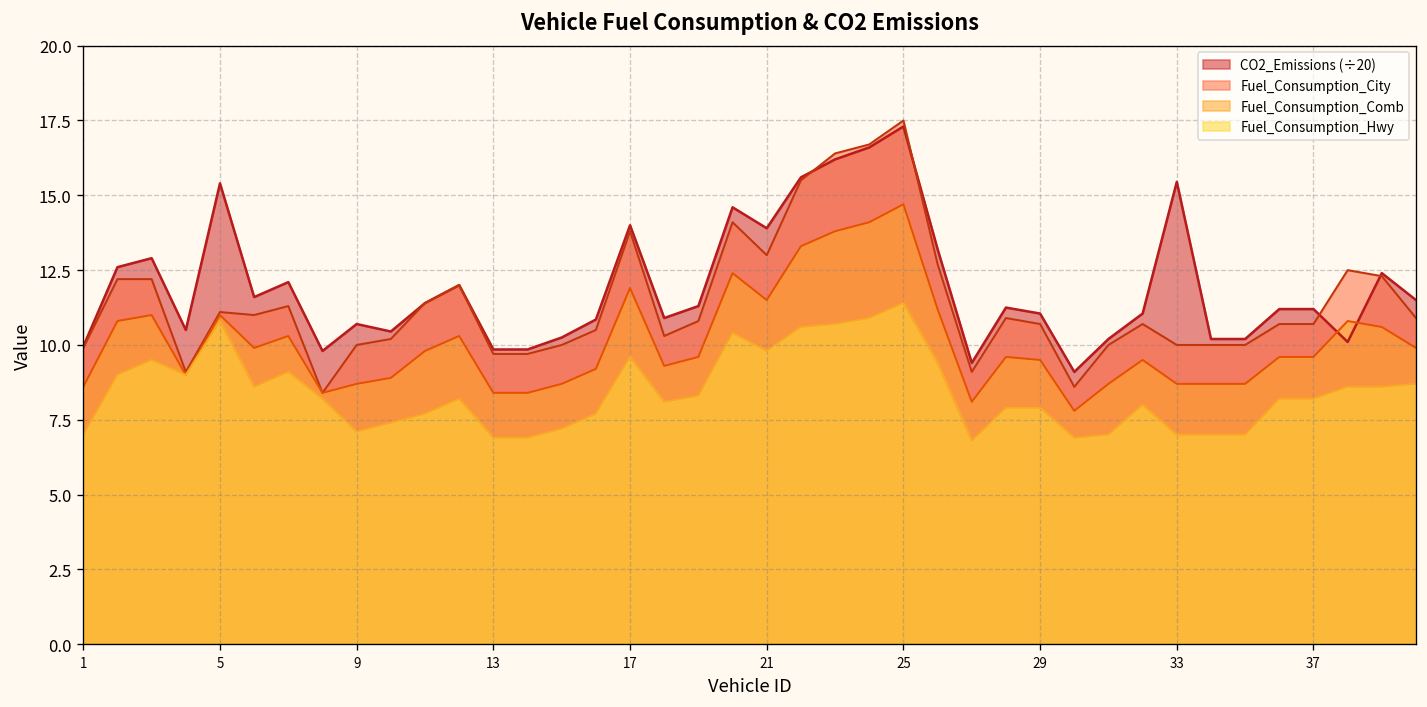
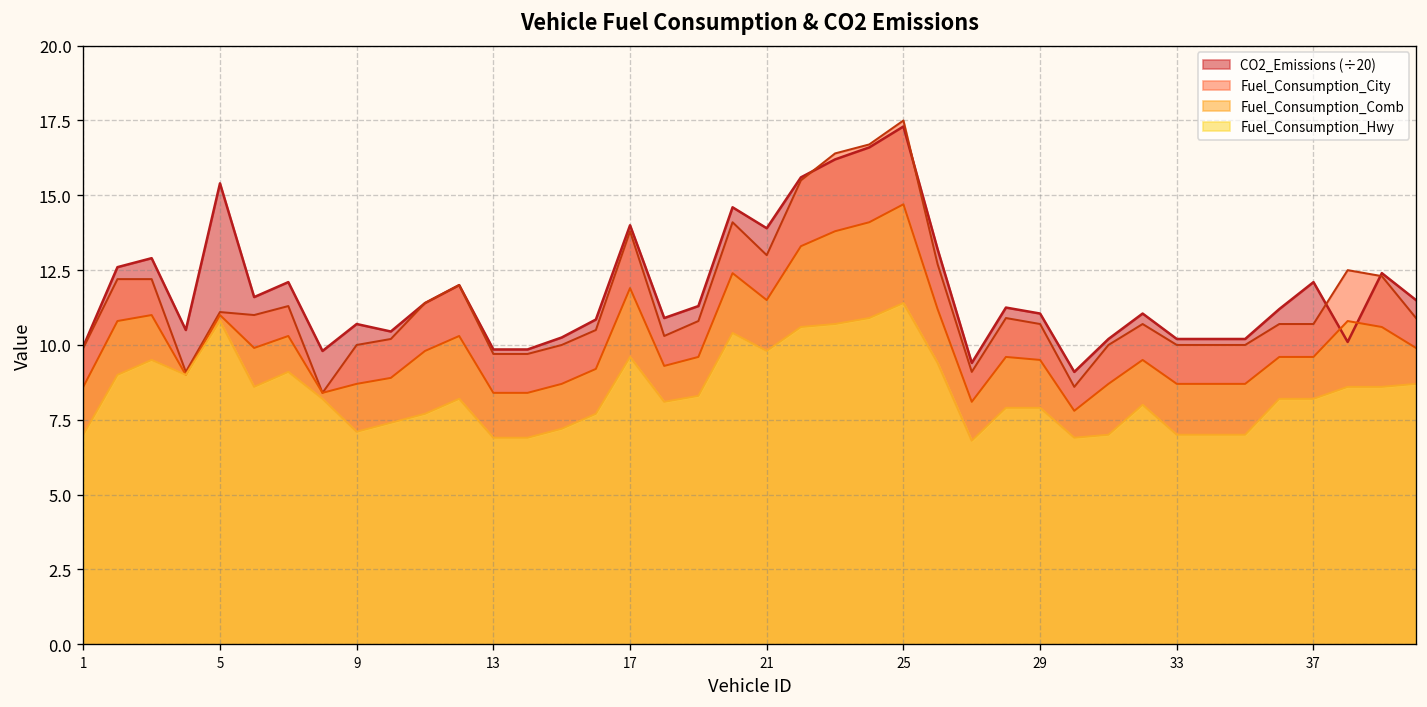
  {
    "CO2_Emissions (÷20)": {
      "5": 15.4,
      "9": 10.7,
      "13": 9.9,
      "17": 14.0,
      "21": 13.9,
      "25": 17.3,
      "29": 11.1,
-     "33": 15.5,
-     "37": 11.2
+     "33": 10.2,
+     "37": 12.1
    }
  }
